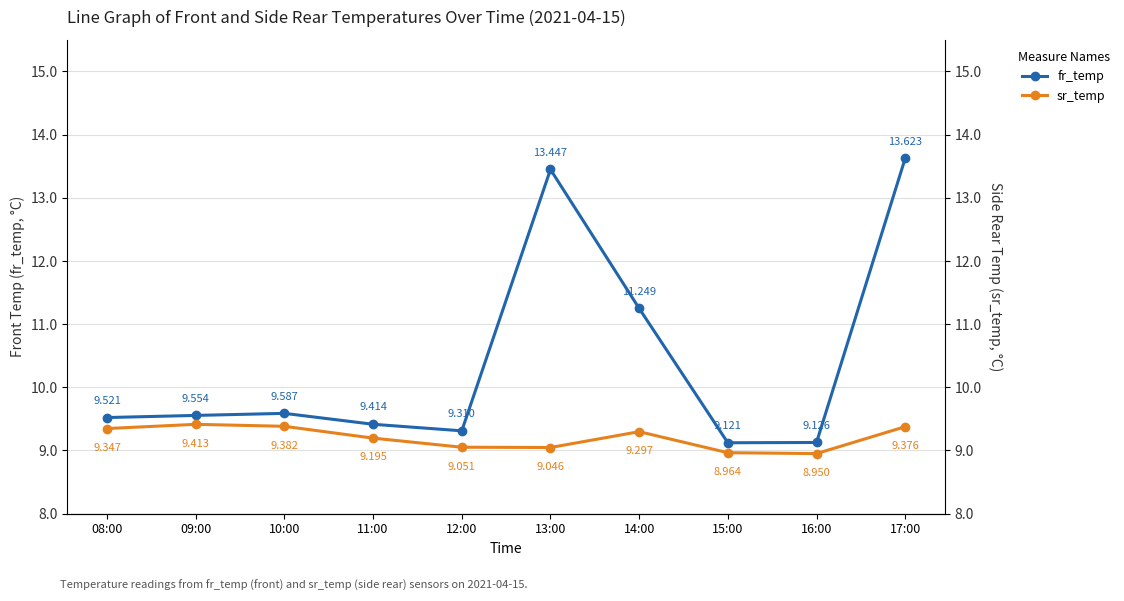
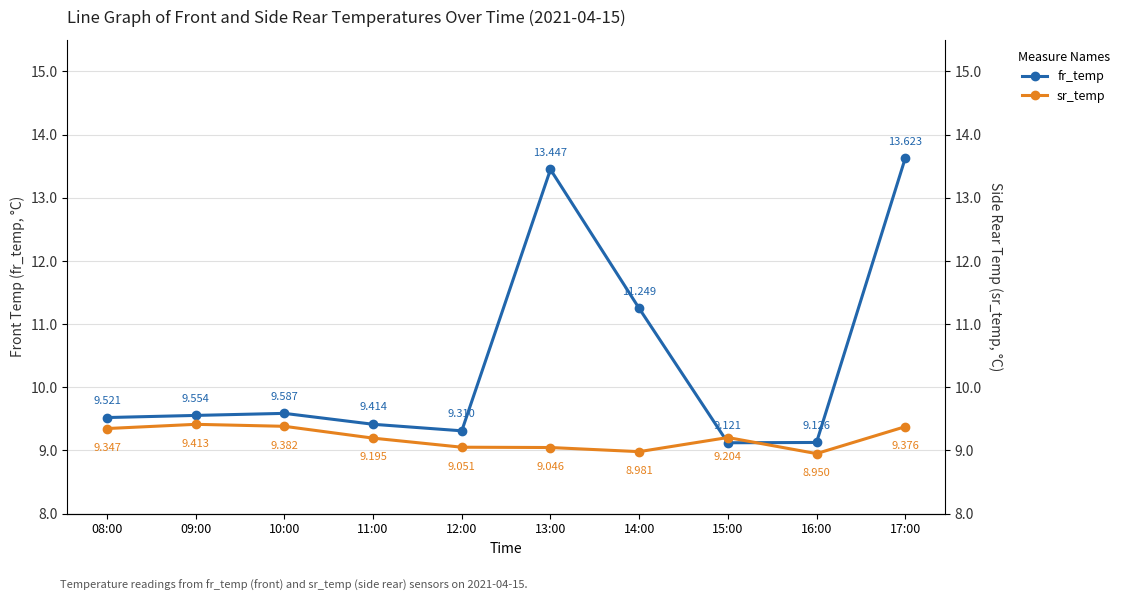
  {
    "fr_temp": {
      "08:00": 9.521,
      "09:00": 9.554,
      "10:00": 9.587,
      "11:00": 9.414,
      "12:00": 9.310,
      "13:00": 13.447,
      "14:00": 11.249,
      "15:00": 9.121,
      "16:00": 9.126,
      "17:00": 13.623
    },
    "sr_temp": {
      "08:00": 9.347,
      "09:00": 9.413,
      "10:00": 9.382,
      "11:00": 9.195,
      "12:00": 9.051,
      "13:00": 9.046,
-     "14:00": 9.297,
-     "15:00": 8.964,
+     "14:00": 8.981,
+     "15:00": 9.204,
      "16:00": 8.950,
      "17:00": 9.376
    }
  }
